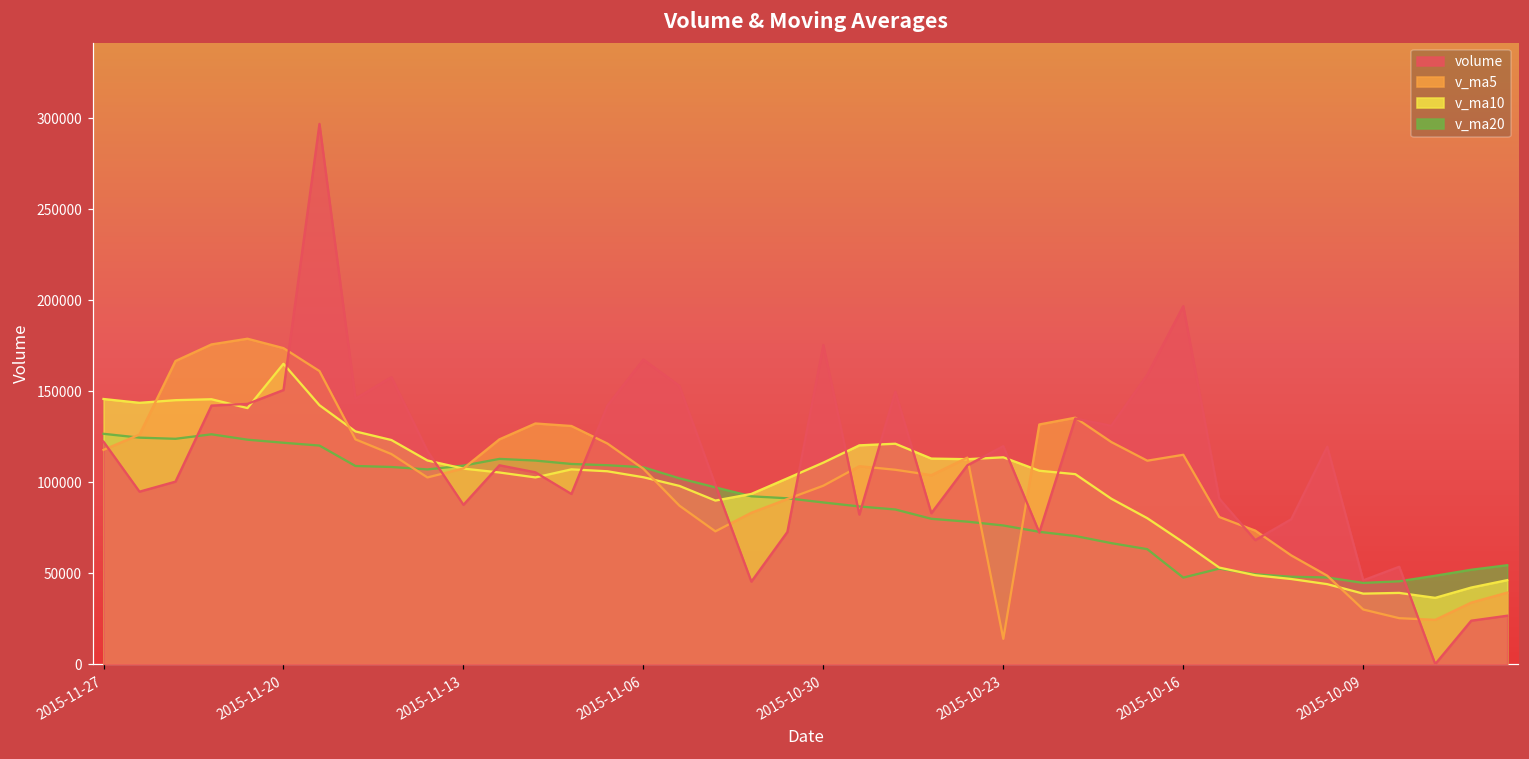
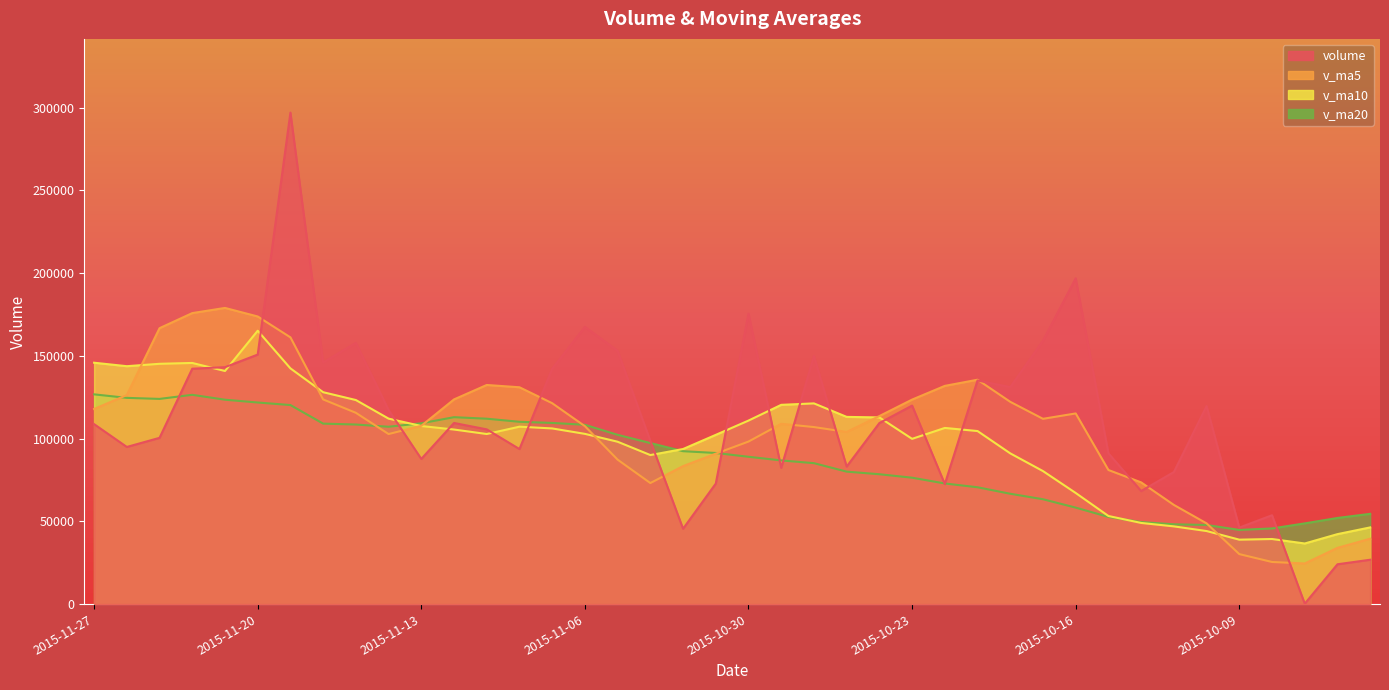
  {
    "v_ma20": {
      "2015-11-27": 127000,
      "2015-11-20": 122000,
      "2015-10-30": 89000,
      "2015-10-23": 76000,
-     "2015-10-16": 48000
+     "2015-10-16": 58000
    },
    "v_ma10": {
      "2015-11-27": 146000,
      "2015-11-20": 165000,
      "2015-11-06": 103000,
      "2015-10-30": 111000,
-     "2015-10-23": 114000,
+     "2015-10-23": 100000,
      "2015-10-16": 67000,
      "2015-10-09": 39000
    },
    "v_ma5": {
      "2015-11-27": 118000,
      "2015-11-20": 174000,
      "2015-10-30": 98000,
-     "2015-10-23": 14000,
+     "2015-10-23": 124000,
      "2015-10-16": 115000,
      "2015-10-09": 30000
    },
    "volume": {
-     "2015-11-27": 122000,
+     "2015-11-27": 109000,
      "2015-11-20": 151000,
      "2015-11-13": 88000,
      "2015-11-06": 168000,
      "2015-10-30": 176000,
      "2015-10-23": 120000,
      "2015-10-16": 197000
    }
  }
